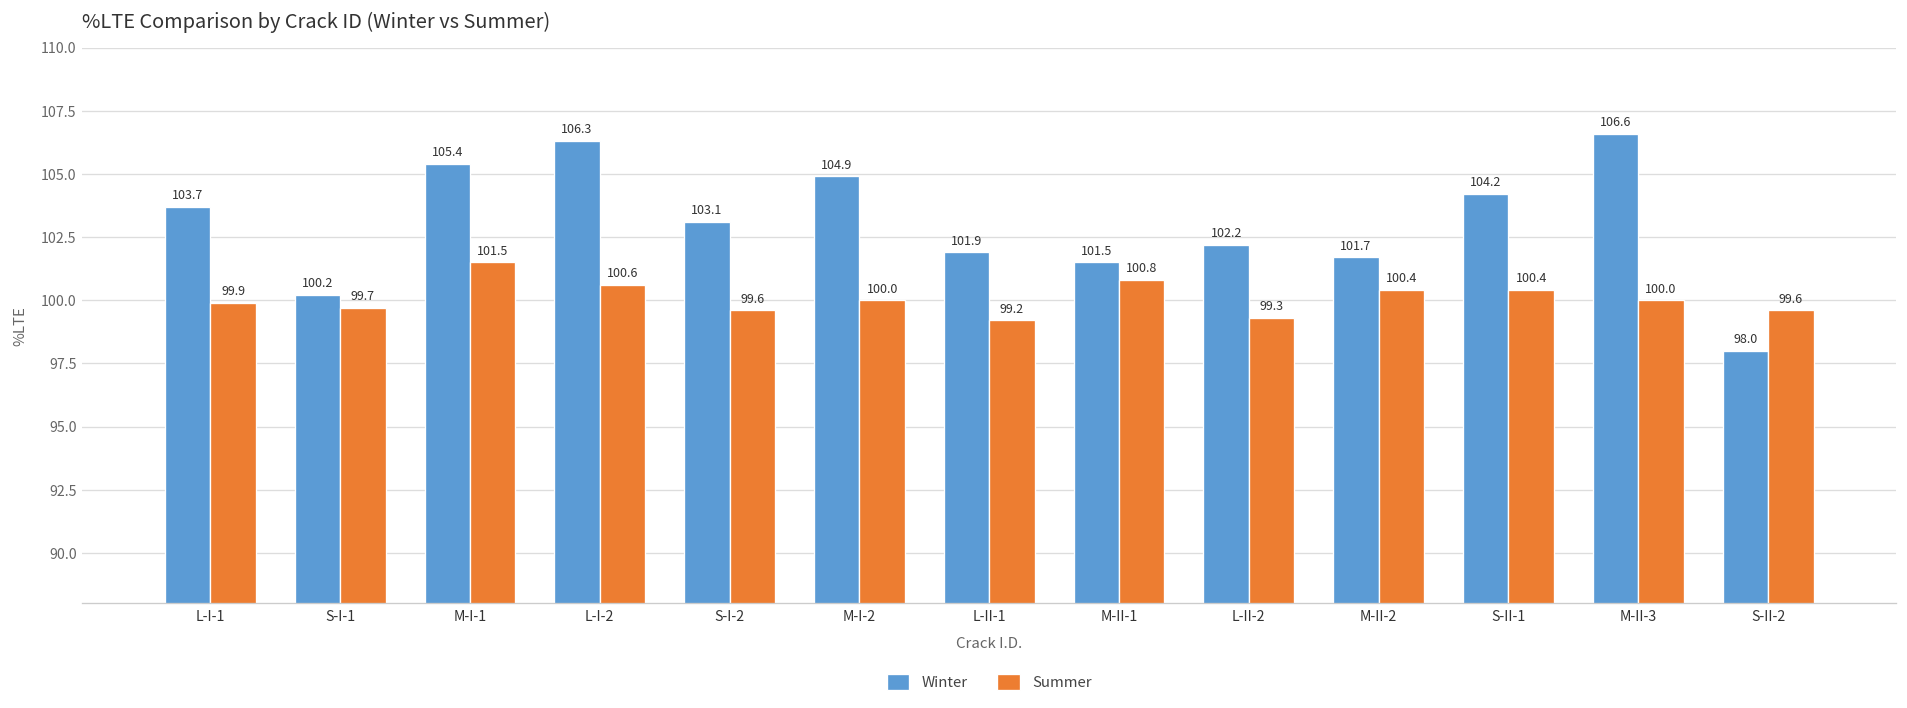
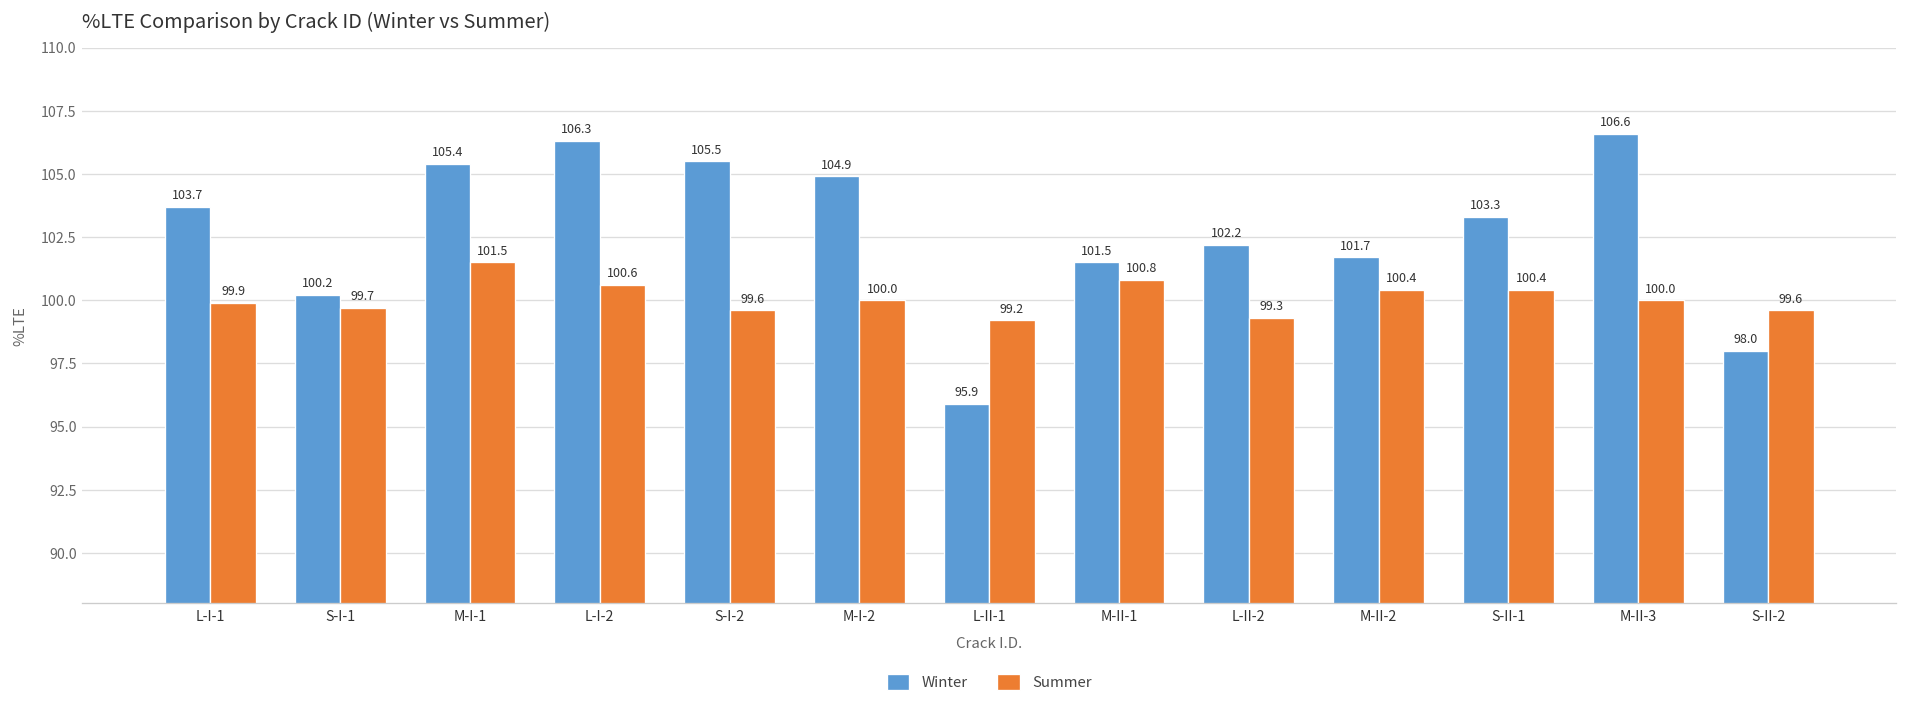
  {
    "Winter": {
      "L-I-1": 103.7,
      "S-I-1": 100.2,
      "M-I-1": 105.4,
      "L-I-2": 106.3,
-     "S-I-2": 103.1,
+     "S-I-2": 105.5,
      "M-I-2": 104.9,
-     "L-II-1": 101.9,
+     "L-II-1": 95.9,
      "M-II-1": 101.5,
      "L-II-2": 102.2,
      "M-II-2": 101.7,
-     "S-II-1": 104.2,
+     "S-II-1": 103.3,
      "M-II-3": 106.6,
      "S-II-2": 98.0
    },
    "Summer": {
      "L-I-1": 99.9,
      "S-I-1": 99.7,
      "M-I-1": 101.5,
      "L-I-2": 100.6,
      "S-I-2": 99.6,
      "M-I-2": 100.0,
      "L-II-1": 99.2,
      "M-II-1": 100.8,
      "L-II-2": 99.3,
      "M-II-2": 100.4,
      "S-II-1": 100.4,
      "M-II-3": 100.0,
      "S-II-2": 99.6
    }
  }
